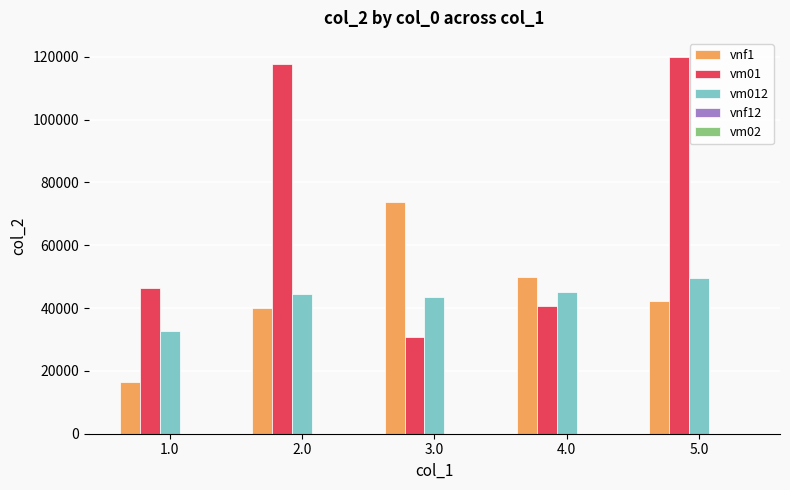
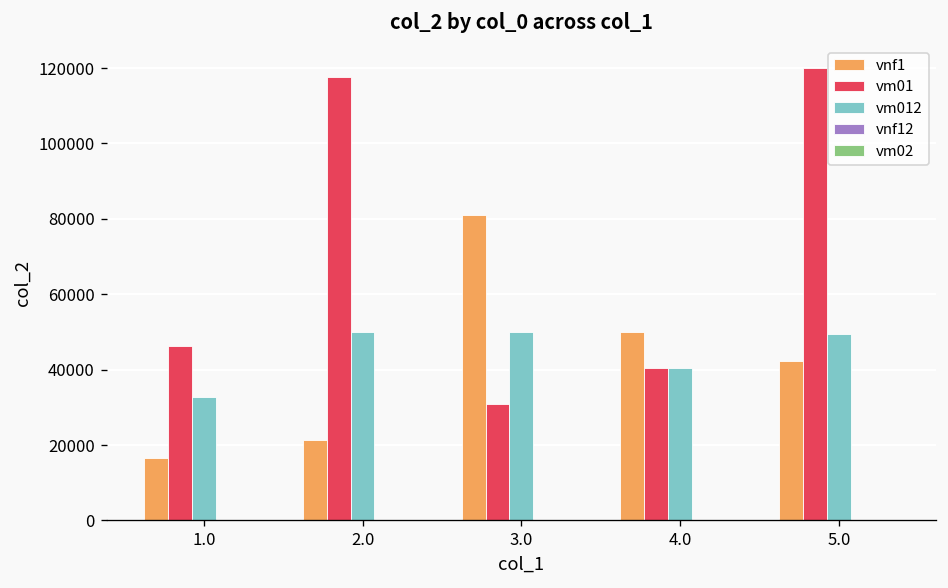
  {
    "vnf1": {
      "1.0": 17000,
-     "2.0": 40000,
-     "3.0": 74000,
+     "2.0": 21000,
+     "3.0": 81000,
      "4.0": 50000,
      "5.0": 42000
    },
    "vm01": {
      "1.0": 46000,
      "2.0": 118000,
      "3.0": 31000,
      "4.0": 41000,
      "5.0": 120000
    },
    "vm012": {
      "1.0": 33000,
-     "2.0": 44000,
-     "3.0": 43000,
-     "4.0": 45000,
+     "2.0": 50000,
+     "3.0": 50000,
+     "4.0": 41000,
      "5.0": 50000
    },
    "vnf12": {
      "1.0": 0,
      "2.0": 0,
      "3.0": 0,
      "4.0": 0,
      "5.0": 0
    },
    "vm02": {
      "1.0": 0,
      "2.0": 0,
      "3.0": 0,
      "4.0": 0,
      "5.0": 0
    }
  }
